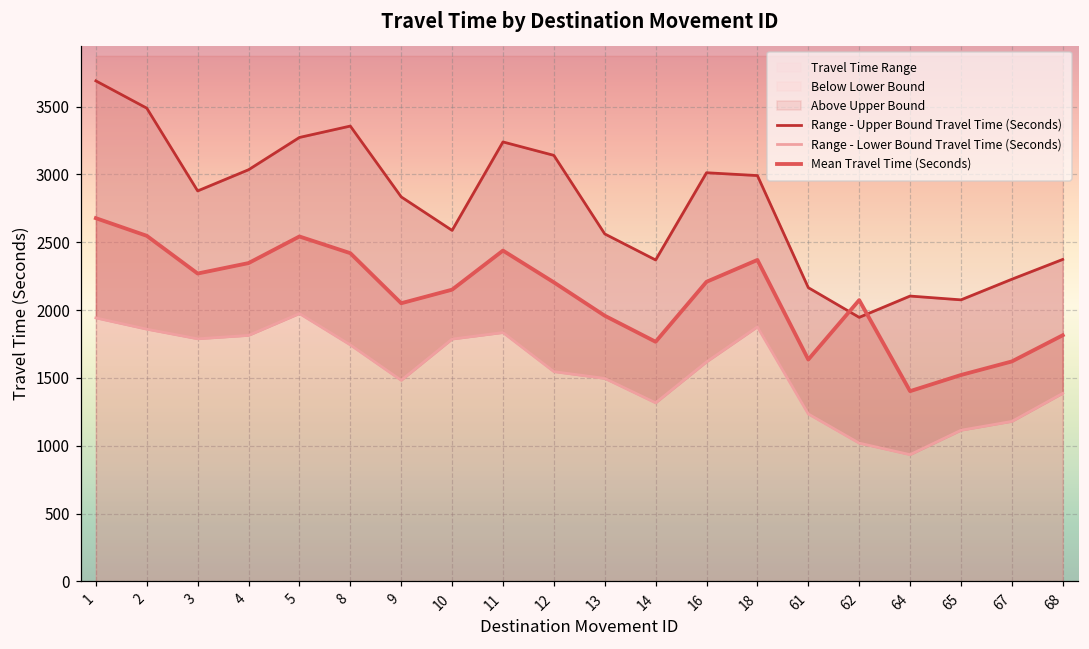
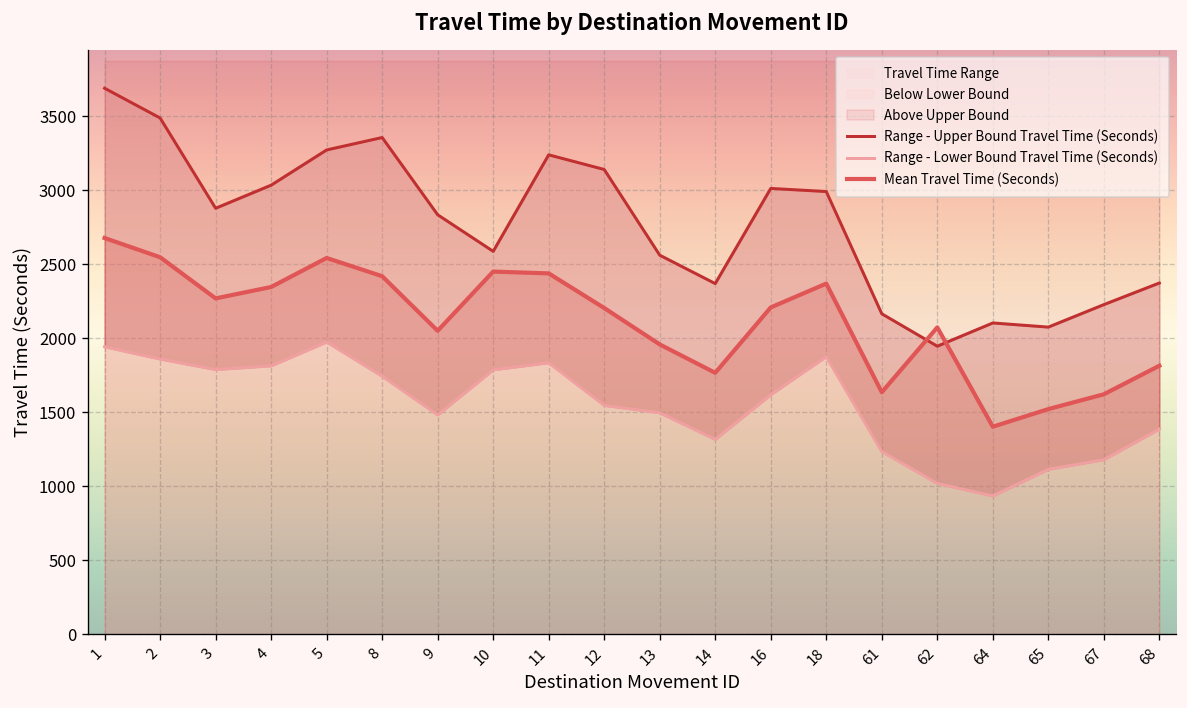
  {
    "Mean Travel Time (Seconds)": {
      "1": 2680,
      "2": 2550,
      "3": 2270,
      "4": 2350,
      "5": 2540,
      "8": 2420,
      "9": 2050,
-     "10": 2150,
+     "10": 2450,
      "11": 2440,
      "12": 2210,
      "13": 1960,
      "14": 1770,
      "16": 2210,
      "18": 2370,
      "61": 1640,
      "62": 2070,
      "64": 1400,
      "65": 1520,
      "67": 1620,
      "68": 1820
    }
  }
